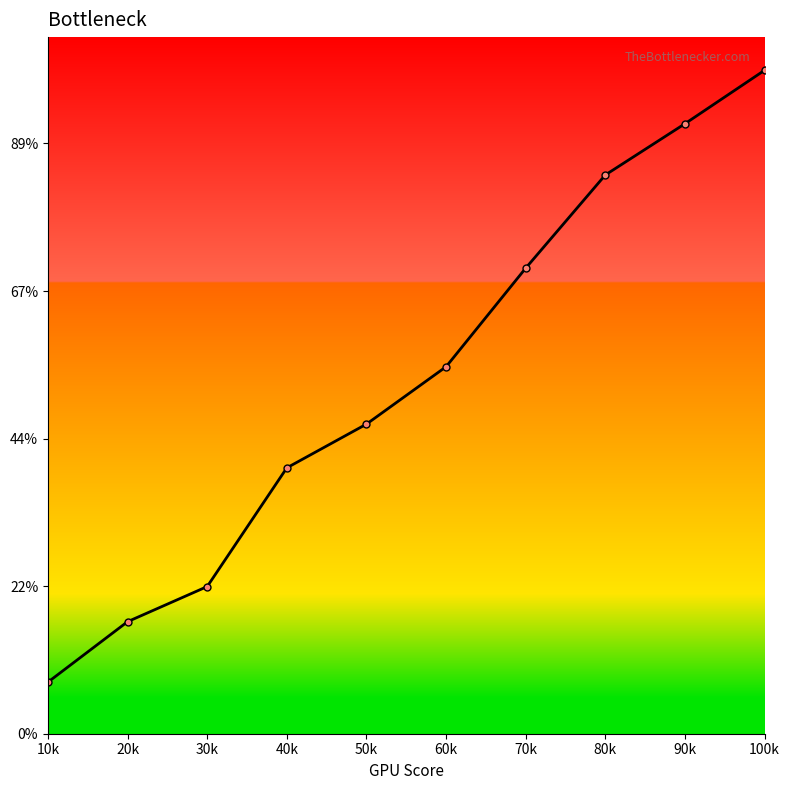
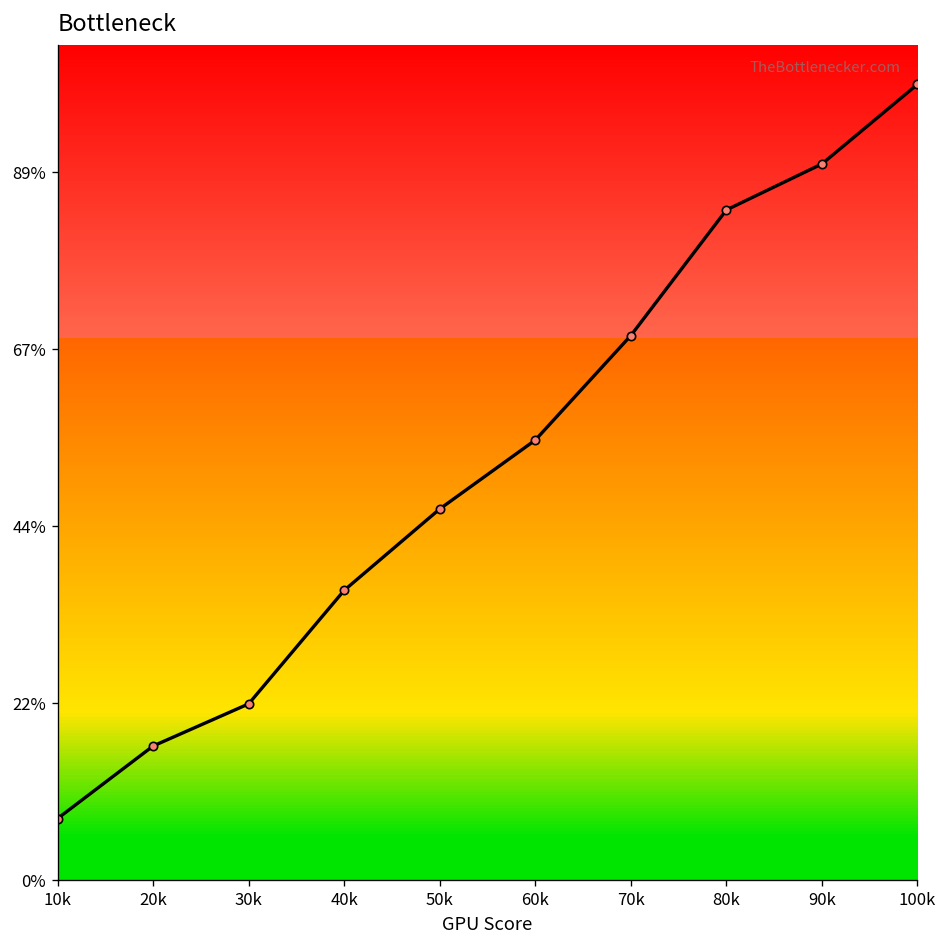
  {
    "10k": "8%",
    "20k": "17%",
    "30k": "22%",
-   "40k": "40%",
+   "40k": "36%",
    "50k": "47%",
    "60k": "55%",
-   "70k": "70%",
+   "70k": "68%",
    "80k": "84%",
-   "90k": "92%",
+   "90k": "90%",
    "100k": "100%"
  }
